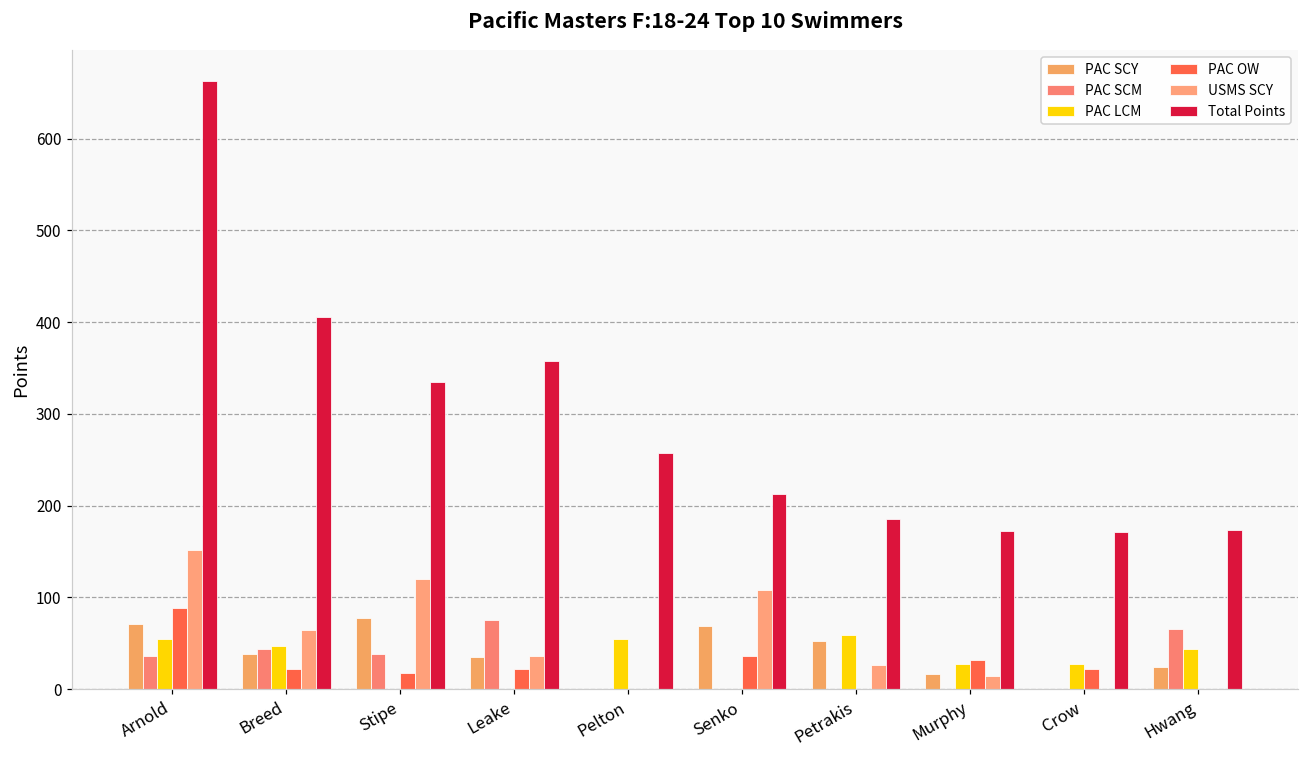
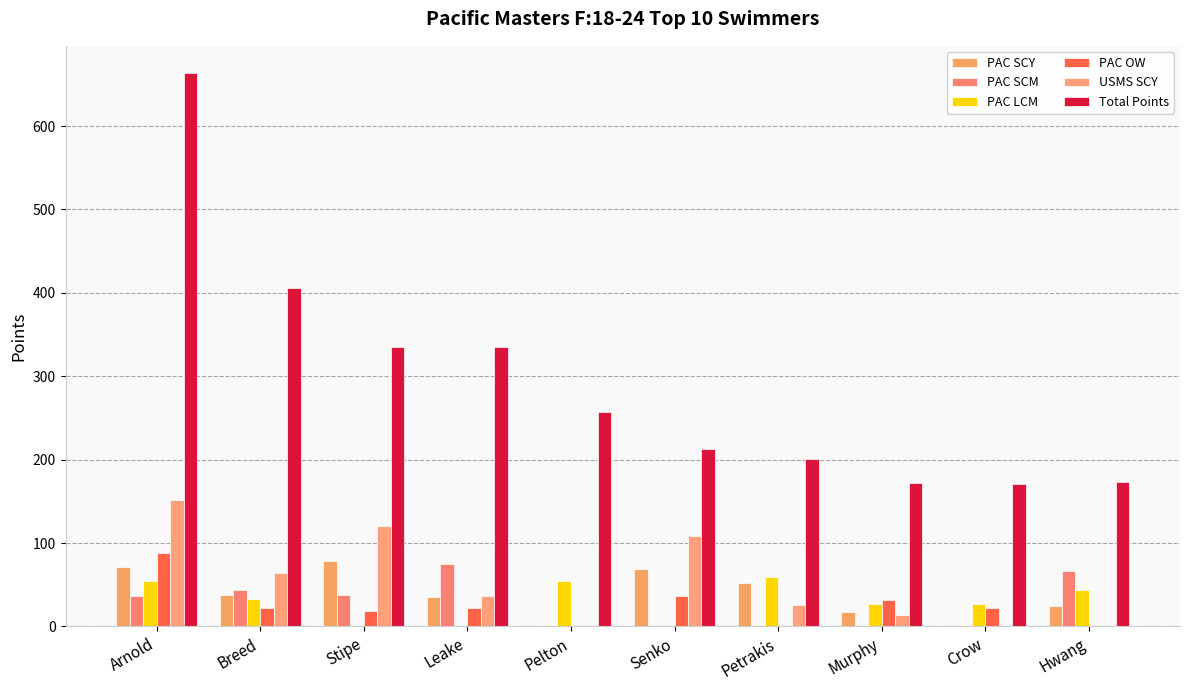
  {
    "PAC LCM": {
      "Arnold": 60,
-     "Breed": 50,
+     "Breed": 30,
      "Stipe": 0,
      "Leake": 0,
      "Pelton": 60,
      "Senko": 0,
      "Petrakis": 60,
      "Murphy": 30,
      "Crow": 30,
      "Hwang": 40
    },
    "Total Points": {
      "Arnold": 660,
      "Breed": 410,
      "Stipe": 340,
-     "Leake": 360,
+     "Leake": 340,
      "Pelton": 260,
      "Senko": 210,
-     "Petrakis": 190,
+     "Petrakis": 200,
      "Murphy": 170,
      "Crow": 170,
      "Hwang": 170
    }
  }
